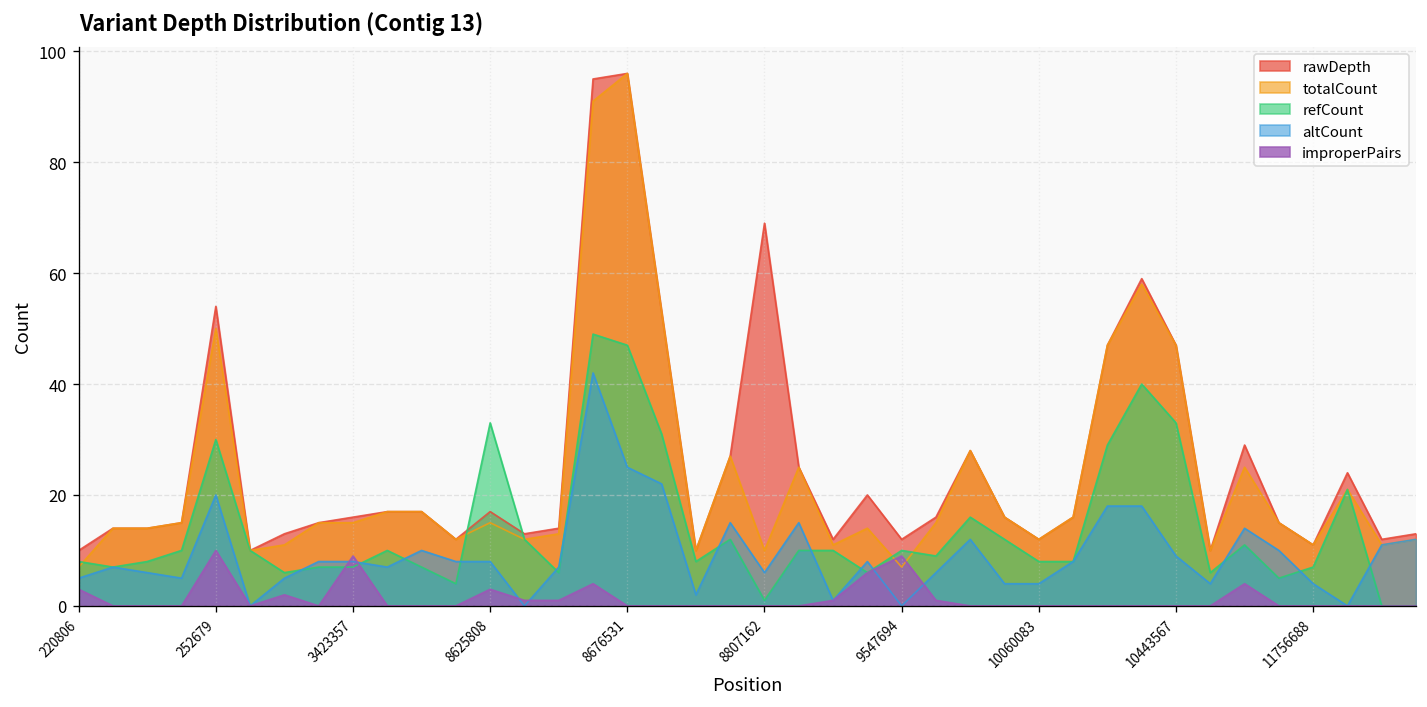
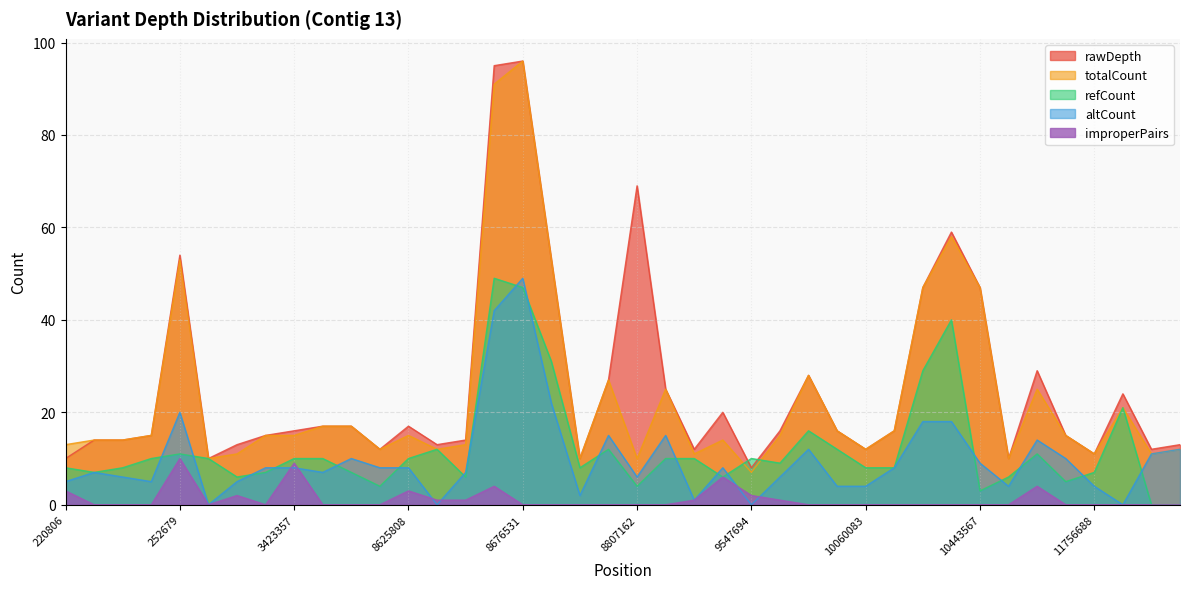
  {
    "rawDepth": {
      "220806": 10,
      "252679": 54,
      "3423357": 16,
      "8625808": 17,
      "8807162": 69,
-     "9547694": 12
+     "9547694": 8
    },
    "totalCount": {
-     "220806": 7,
-     "252679": 50,
+     "220806": 13,
+     "252679": 53,
      "3423357": 15,
      "8625808": 15,
      "8807162": 10,
      "9547694": 7
    },
    "refCount": {
      "220806": 8,
-     "252679": 30,
-     "3423357": 7,
-     "8625808": 33,
+     "252679": 11,
+     "3423357": 10,
+     "8625808": 10,
      "8676531": 47,
-     "8807162": 1,
+     "8807162": 4,
      "9547694": 10,
      "10060083": 8,
-     "10443567": 33,
+     "10443567": 3,
      "11756688": 7
    },
    "altCount": {
      "220806": 5,
      "252679": 20,
      "3423357": 8,
      "8625808": 8,
-     "8676531": 25,
+     "8676531": 49,
      "8807162": 6,
      "9547694": 0,
      "10060083": 4,
      "10443567": 9,
      "11756688": 4
    },
    "improperPairs": {
      "220806": 3,
      "252679": 10,
      "3423357": 9,
      "8625808": 3,
      "8676531": 0,
      "8807162": 0,
-     "9547694": 9,
+     "9547694": 2,
      "10060083": 0,
      "10443567": 0,
      "11756688": 0
    }
  }
